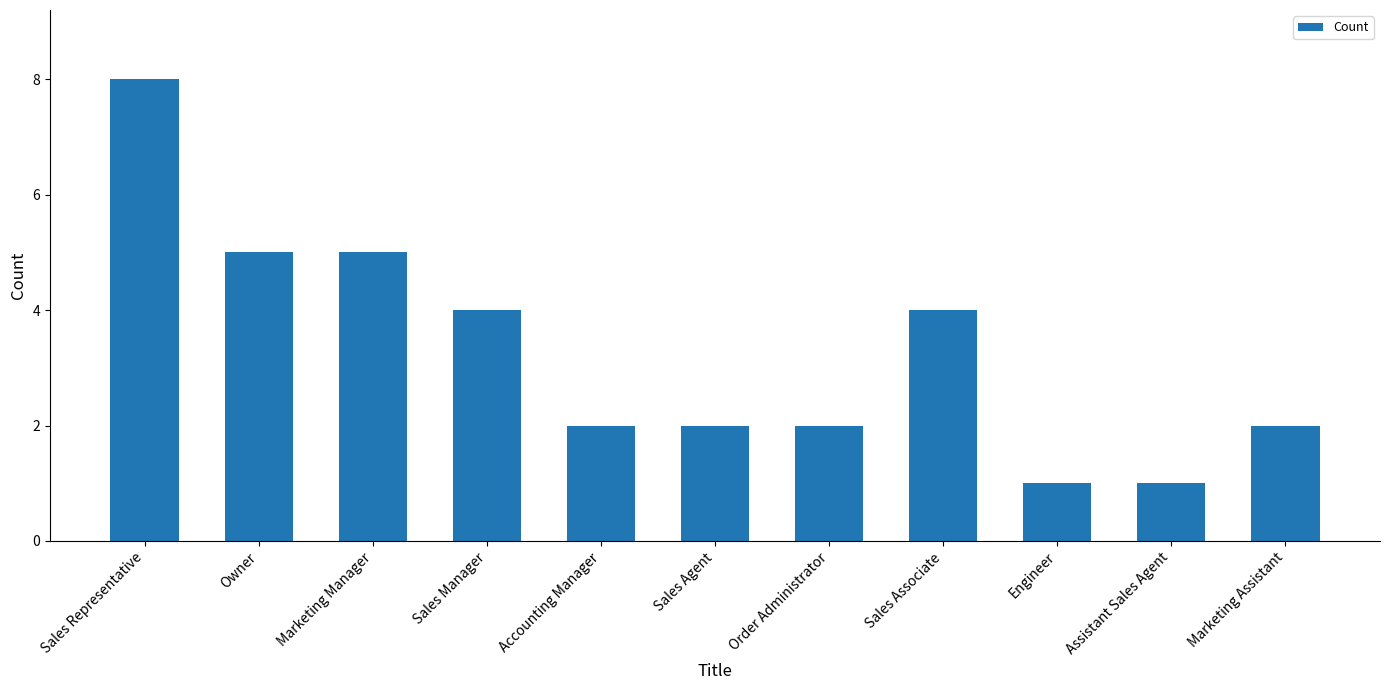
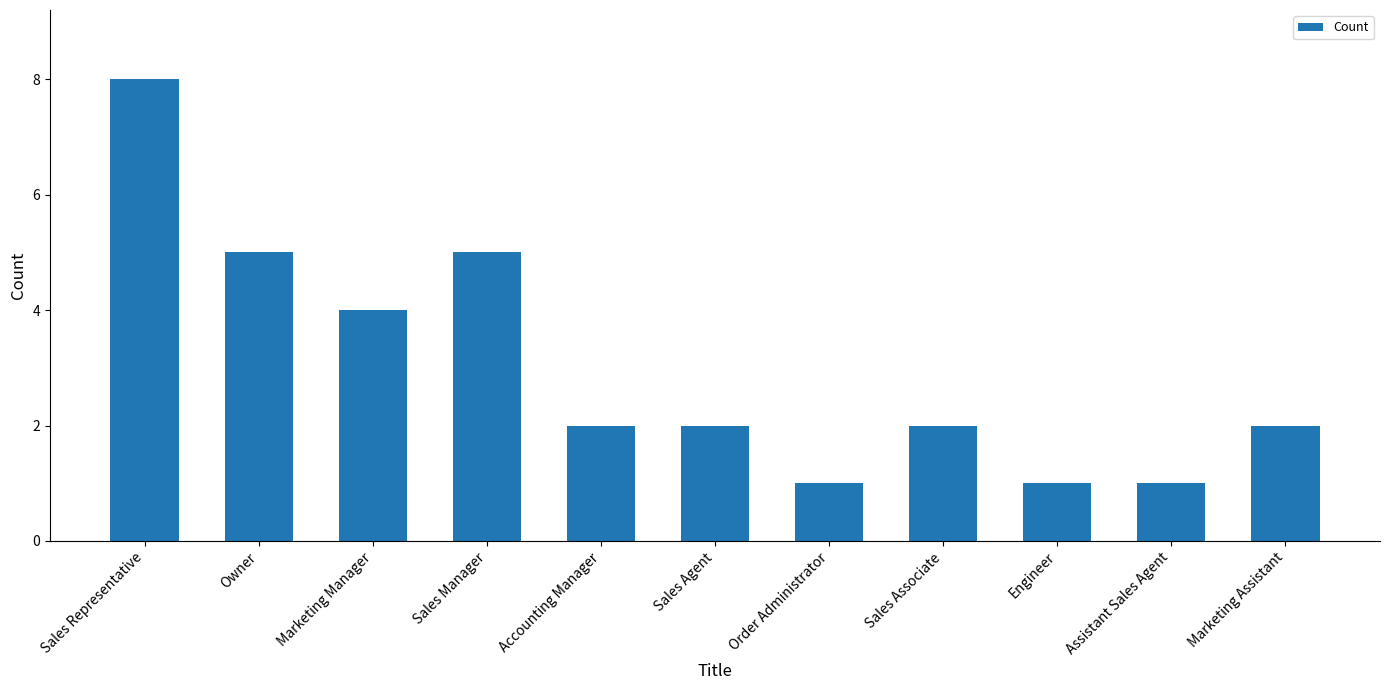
  {
    "Sales Representative": 8,
    "Owner": 5,
-   "Marketing Manager": 5,
-   "Sales Manager": 4,
+   "Marketing Manager": 4,
+   "Sales Manager": 5,
    "Accounting Manager": 2,
    "Sales Agent": 2,
-   "Order Administrator": 2,
-   "Sales Associate": 4,
+   "Order Administrator": 1,
+   "Sales Associate": 2,
    "Engineer": 1,
    "Assistant Sales Agent": 1,
    "Marketing Assistant": 2
  }
